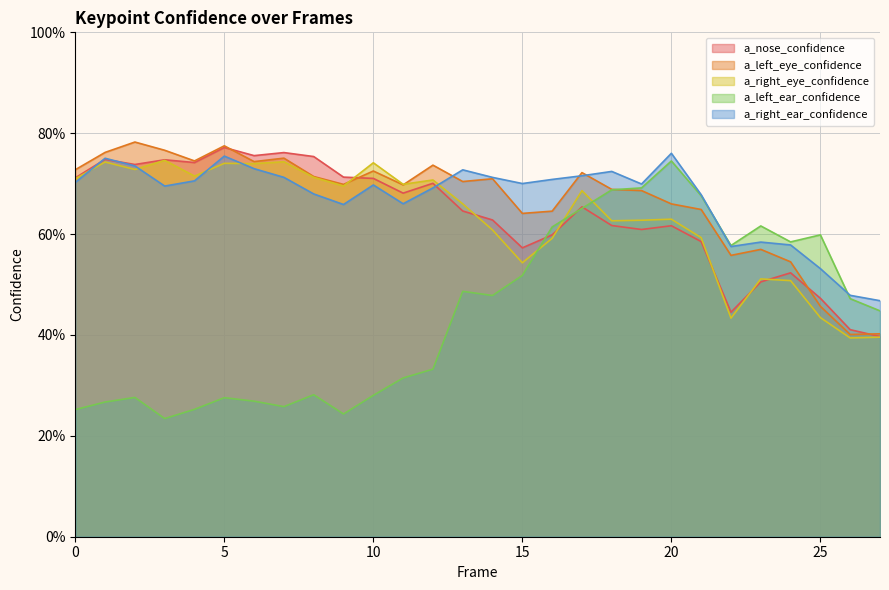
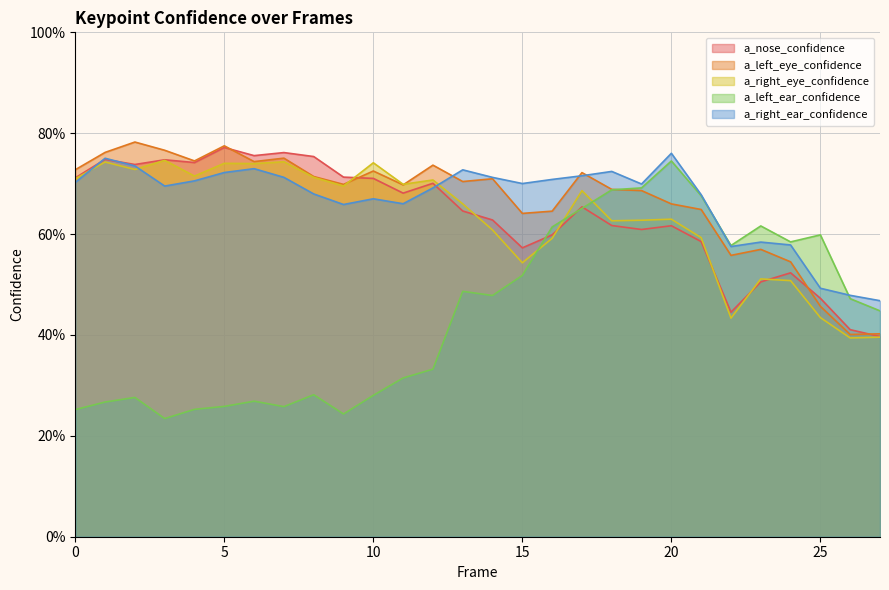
  {
    "a_left_ear_confidence": {
      "0": "25%",
-     "5": "28%",
+     "5": "26%",
      "10": "28%",
      "15": "52%",
      "20": "74%",
      "25": "60%"
    },
    "a_right_ear_confidence": {
      "0": "70%",
-     "5": "75%",
-     "10": "70%",
+     "5": "72%",
+     "10": "67%",
      "15": "70%",
      "20": "76%",
-     "25": "53%"
+     "25": "49%"
    }
  }
